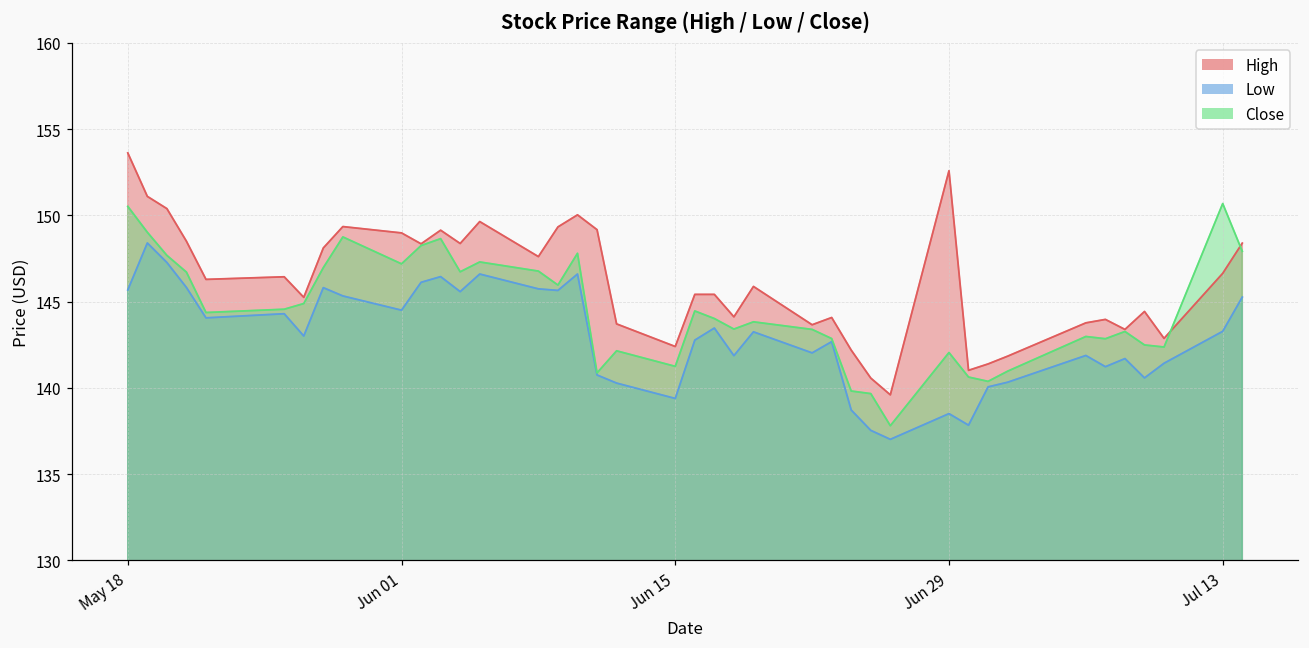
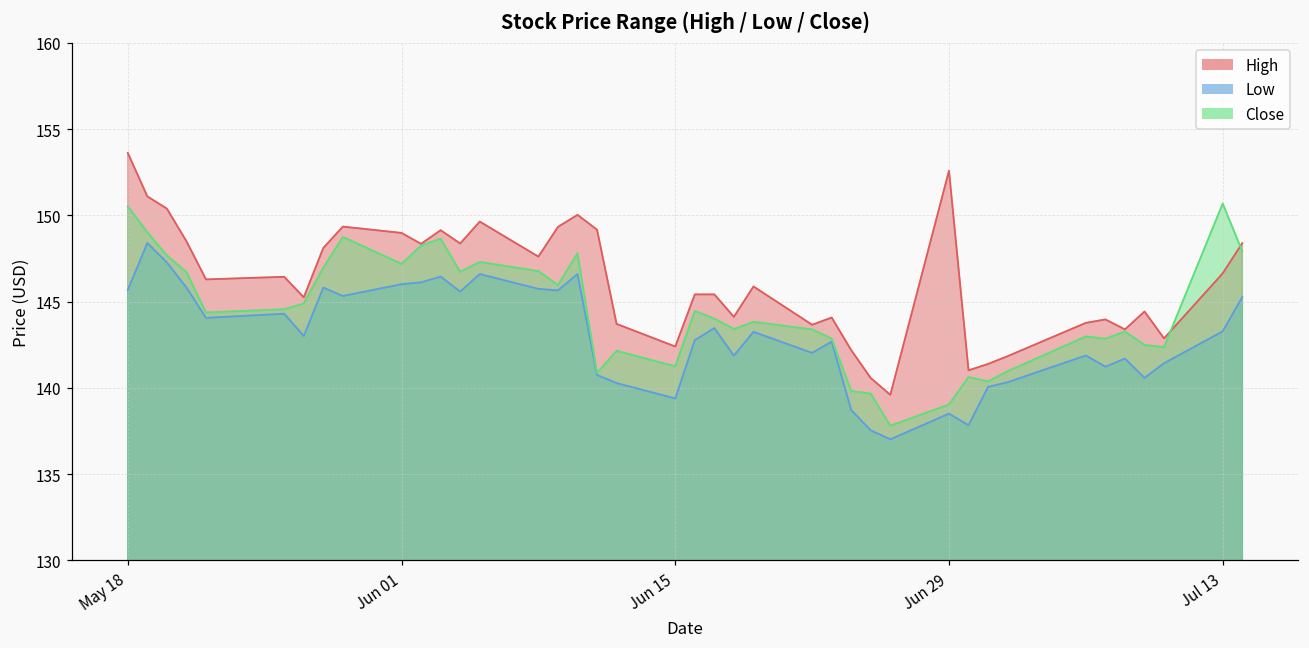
  {
    "High": {
      "May 18": 153.6,
      "Jun 01": 149.0,
      "Jun 15": 142.4,
      "Jun 29": 152.6,
      "Jul 13": 146.6
    },
    "Low": {
      "May 18": 145.7,
-     "Jun 01": 144.5,
+     "Jun 01": 146.0,
      "Jun 15": 139.4,
      "Jun 29": 138.5,
      "Jul 13": 143.3
    },
    "Close": {
      "May 18": 150.5,
      "Jun 01": 147.2,
      "Jun 15": 141.3,
-     "Jun 29": 142.0,
+     "Jun 29": 139.0,
      "Jul 13": 150.7
    }
  }
